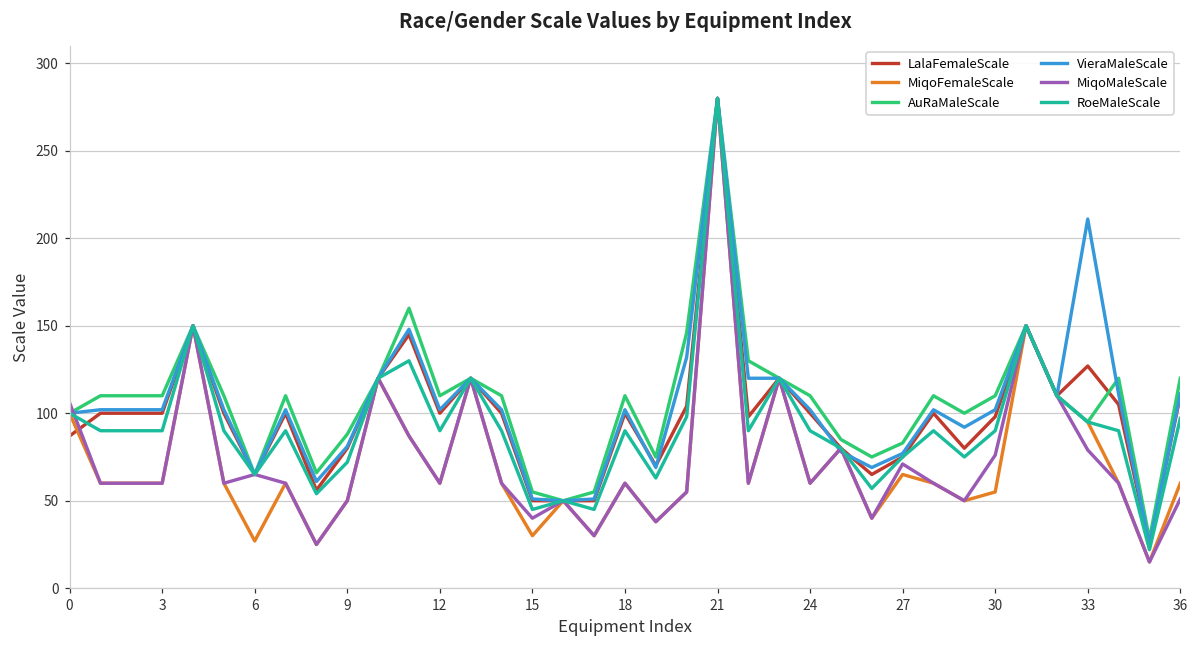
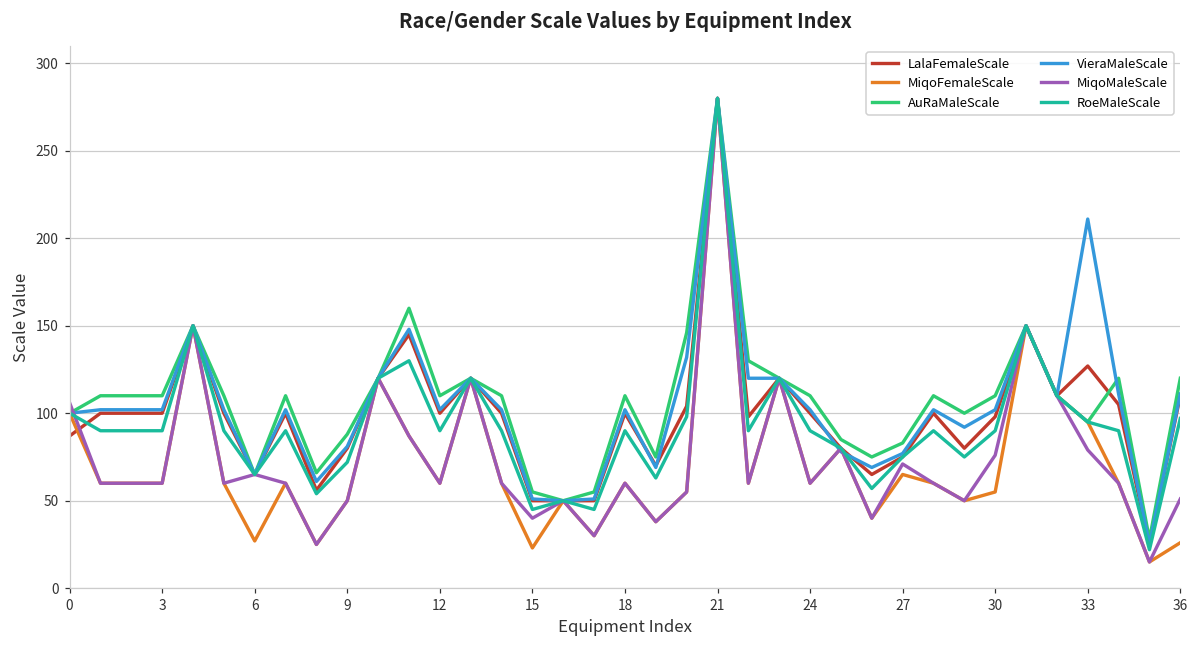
  {
    "LalaFemaleScale": {
      "0": 87,
      "3": 100,
      "12": 100,
      "18": 100,
      "24": 100,
      "30": 98,
      "33": 127
    },
    "MiqoFemaleScale": {
      "6": 27,
-     "15": 30,
+     "15": 23,
      "27": 65,
      "30": 55,
-     "36": 60
+     "36": 26
    },
    "VieraMaleScale": {
      "3": 102,
      "12": 102,
      "18": 102,
      "24": 102,
      "27": 77,
      "30": 102,
      "33": 211
    },
    "MiqoMaleScale": {
      "0": 106,
      "15": 40,
      "27": 71,
      "30": 76,
      "33": 79,
      "36": 51
    }
  }
